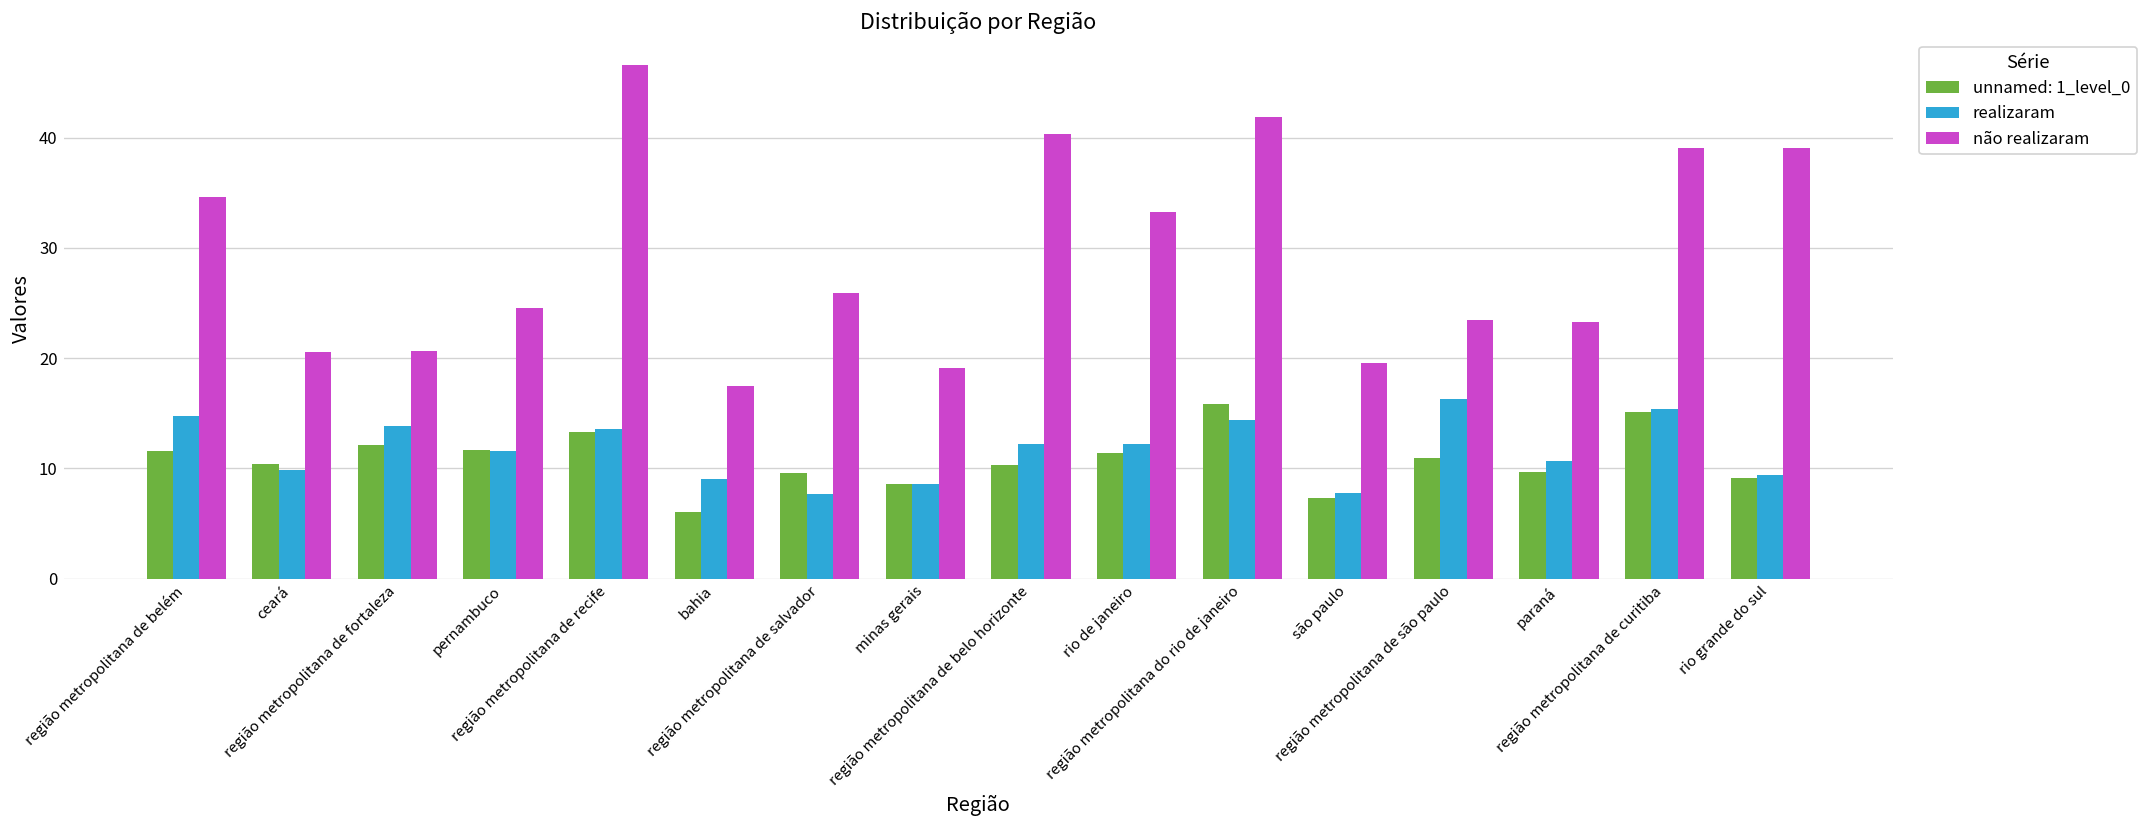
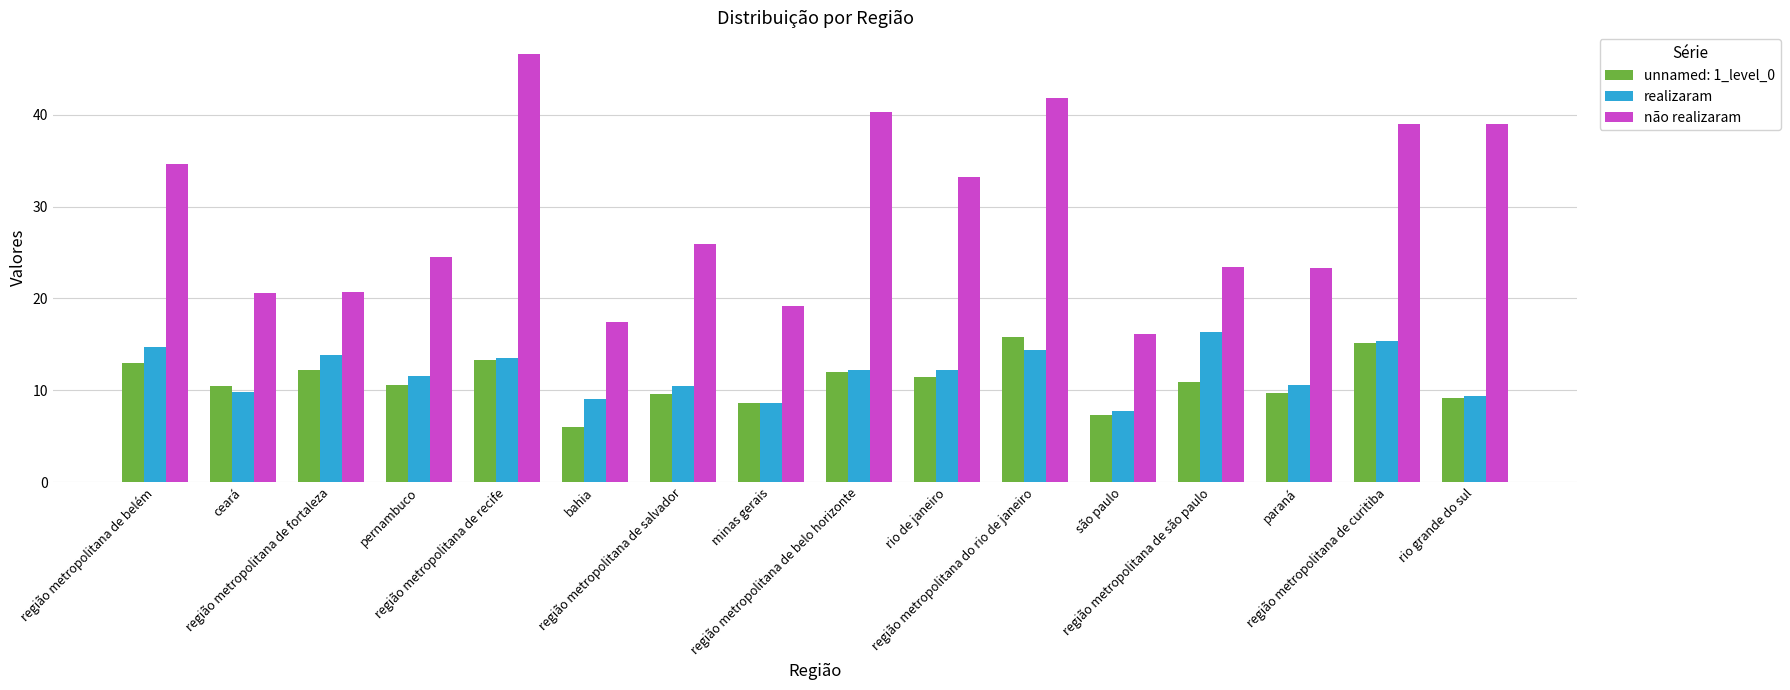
  {
    "unnamed: 1_level_0": {
-     "região metropolitana de belém": 12,
+     "região metropolitana de belém": 13,
      "ceará": 10,
      "região metropolitana de fortaleza": 12,
-     "pernambuco": 12,
+     "pernambuco": 11,
      "região metropolitana de recife": 13,
      "bahia": 6,
      "região metropolitana de salvador": 10,
      "minas gerais": 9,
-     "região metropolitana de belo horizonte": 10,
+     "região metropolitana de belo horizonte": 12,
      "rio de janeiro": 11,
      "região metropolitana do rio de janeiro": 16,
      "são paulo": 7,
      "região metropolitana de são paulo": 11,
      "paraná": 10,
      "região metropolitana de curitiba": 15,
      "rio grande do sul": 9
    },
    "realizaram": {
      "região metropolitana de belém": 15,
      "ceará": 10,
      "região metropolitana de fortaleza": 14,
      "pernambuco": 12,
      "região metropolitana de recife": 14,
      "bahia": 9,
-     "região metropolitana de salvador": 8,
+     "região metropolitana de salvador": 10,
      "minas gerais": 9,
      "região metropolitana de belo horizonte": 12,
      "rio de janeiro": 12,
      "região metropolitana do rio de janeiro": 14,
      "são paulo": 8,
      "região metropolitana de são paulo": 16,
      "paraná": 11,
      "região metropolitana de curitiba": 15,
      "rio grande do sul": 9
    },
    "não realizaram": {
      "região metropolitana de belém": 35,
      "ceará": 21,
      "região metropolitana de fortaleza": 21,
      "pernambuco": 25,
      "região metropolitana de recife": 47,
      "bahia": 17,
      "região metropolitana de salvador": 26,
      "minas gerais": 19,
      "região metropolitana de belo horizonte": 40,
      "rio de janeiro": 33,
      "região metropolitana do rio de janeiro": 42,
-     "são paulo": 20,
+     "são paulo": 16,
      "região metropolitana de são paulo": 23,
      "paraná": 23,
      "região metropolitana de curitiba": 39,
      "rio grande do sul": 39
    }
  }
